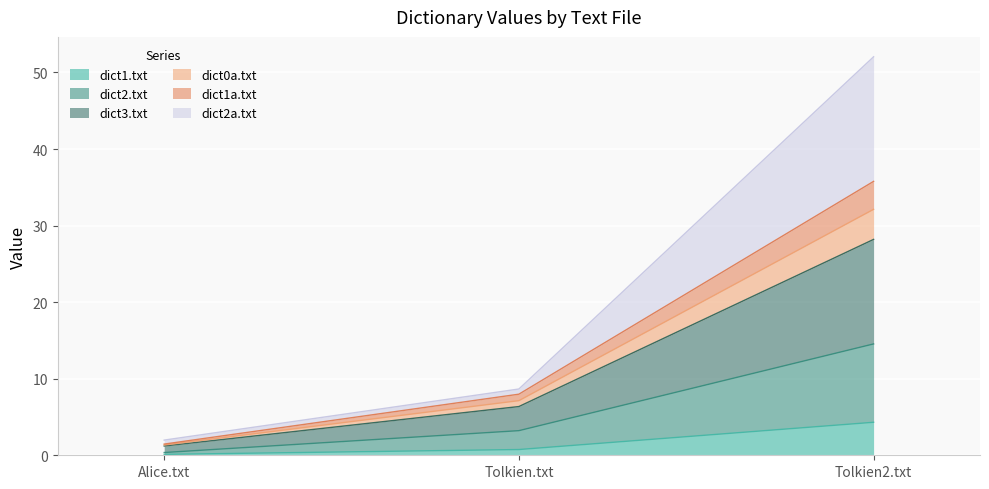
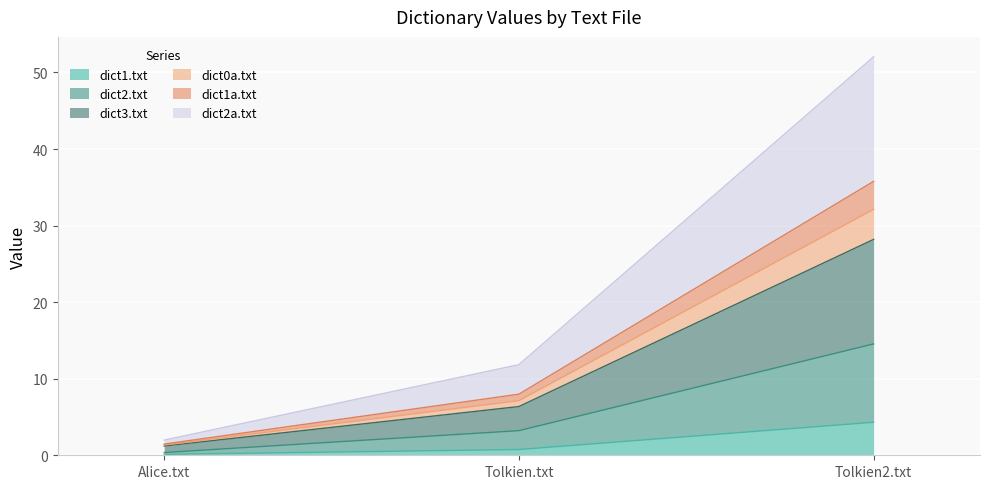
  {
    "dict2a.txt": {
      "Alice.txt": 1,
-     "Tolkien.txt": 1,
+     "Tolkien.txt": 4,
      "Tolkien2.txt": 16
    }
  }
